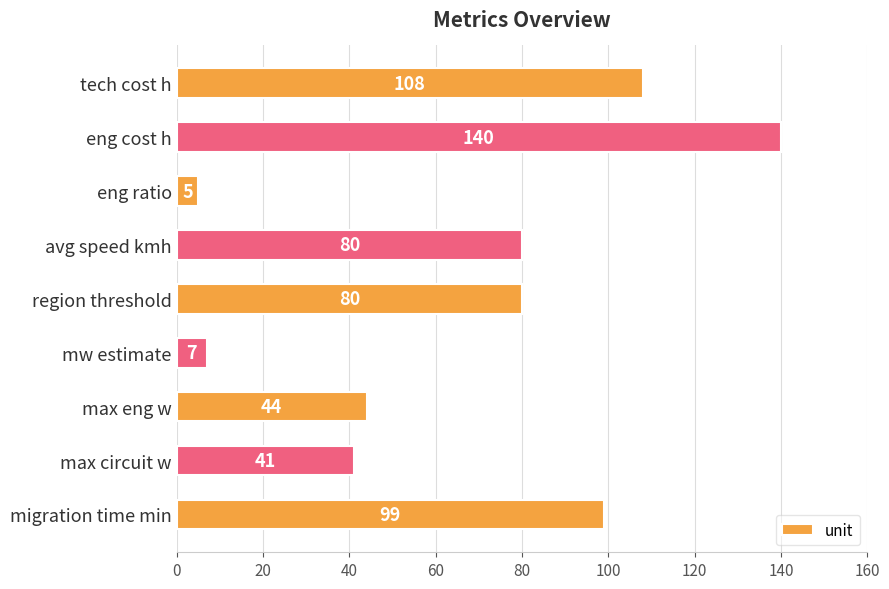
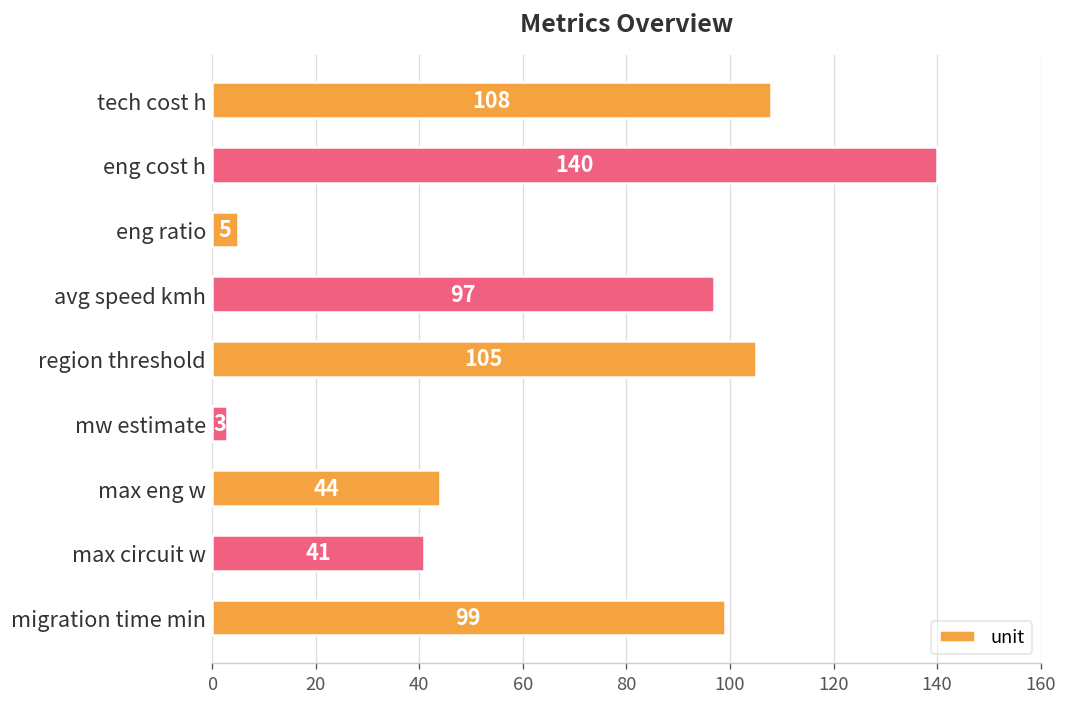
  {
    "tech cost h": 108,
    "eng cost h": 140,
    "eng ratio": 5,
-   "avg speed kmh": 80,
-   "region threshold": 80,
-   "mw estimate": 7,
+   "avg speed kmh": 97,
+   "region threshold": 105,
+   "mw estimate": 3,
    "max eng w": 44,
    "max circuit w": 41,
    "migration time min": 99
  }
